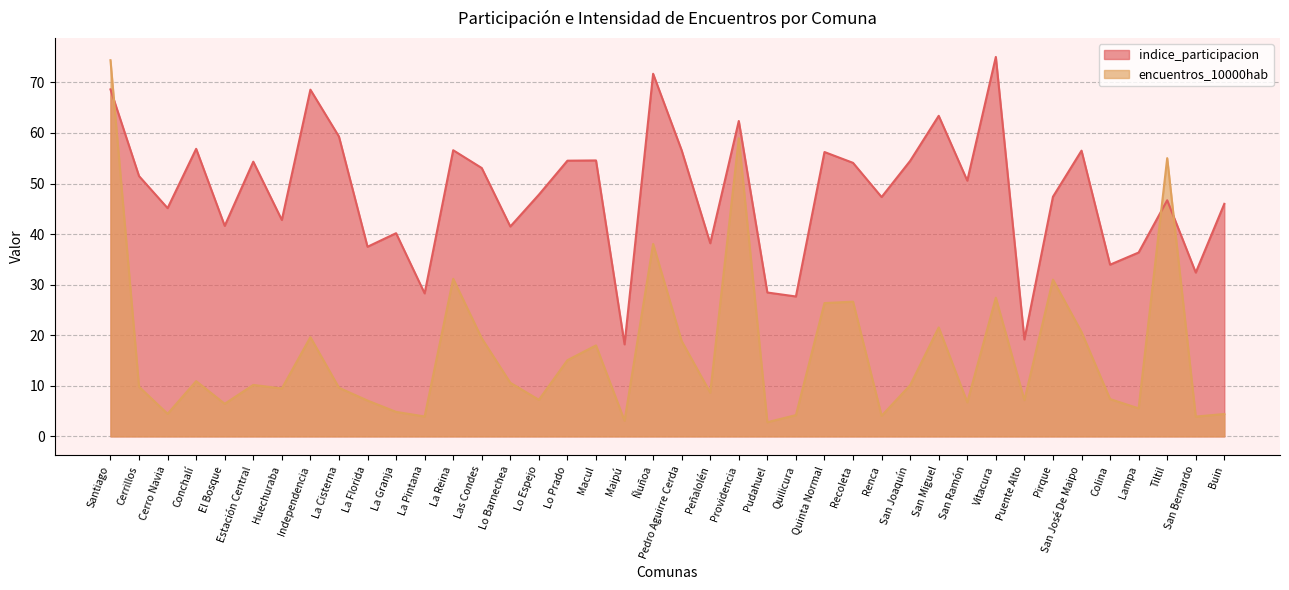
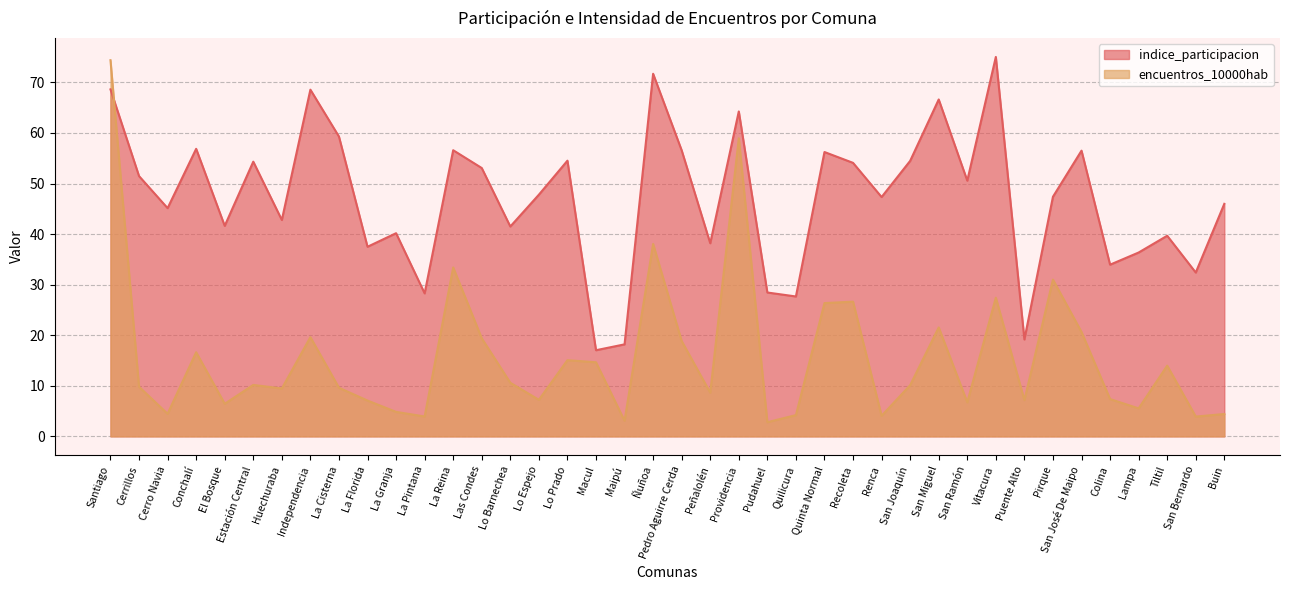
  {
    "indice_participacion": {
      "Santiago": 69,
      "Cerrillos": 51,
      "Cerro Navia": 45,
      "Conchalí": 57,
      "El Bosque": 42,
      "Estación Central": 54,
      "Huechuraba": 43,
      "Independencia": 69,
      "La Cisterna": 59,
      "La Florida": 37,
      "La Granja": 40,
      "La Pintana": 28,
      "La Reina": 57,
      "Las Condes": 53,
      "Lo Barnechea": 42,
      "Lo Espejo": 48,
      "Lo Prado": 55,
-     "Macul": 55,
+     "Macul": 17,
      "Maipú": 18,
      "Ñuñoa": 72,
      "Pedro Aguirre Cerda": 57,
      "Peñalolén": 38,
-     "Providencia": 62,
+     "Providencia": 64,
      "Pudahuel": 28,
      "Quilicura": 28,
      "Quinta Normal": 56,
      "Recoleta": 54,
      "Renca": 47,
      "San Joaquín": 54,
-     "San Miguel": 63,
+     "San Miguel": 67,
      "San Ramón": 51,
      "Vitacura": 75,
      "Puente Alto": 19,
      "Pirque": 47,
      "San José De Maipo": 56,
      "Colina": 34,
      "Lampa": 36,
-     "Tiltil": 47,
+     "Tiltil": 40,
      "San Bernardo": 32,
      "Buin": 46
    },
    "encuentros_10000hab": {
      "Santiago": 74,
      "Cerrillos": 10,
      "Cerro Navia": 4,
-     "Conchalí": 11,
+     "Conchalí": 17,
      "El Bosque": 6,
      "Estación Central": 10,
      "Huechuraba": 9,
      "Independencia": 20,
      "La Cisterna": 10,
      "La Florida": 7,
      "La Granja": 5,
      "La Pintana": 4,
-     "La Reina": 31,
+     "La Reina": 33,
      "Las Condes": 19,
      "Lo Barnechea": 11,
      "Lo Espejo": 7,
      "Lo Prado": 15,
-     "Macul": 18,
+     "Macul": 15,
      "Maipú": 3,
      "Ñuñoa": 38,
      "Pedro Aguirre Cerda": 19,
      "Peñalolén": 9,
      "Providencia": 59,
      "Pudahuel": 3,
      "Quilicura": 4,
      "Quinta Normal": 26,
      "Recoleta": 27,
      "Renca": 4,
      "San Joaquín": 10,
      "San Miguel": 22,
      "San Ramón": 7,
      "Vitacura": 27,
      "Puente Alto": 7,
      "Pirque": 31,
      "San José De Maipo": 21,
      "Colina": 7,
      "Lampa": 6,
-     "Tiltil": 55,
+     "Tiltil": 14,
      "San Bernardo": 4,
      "Buin": 4
    }
  }
